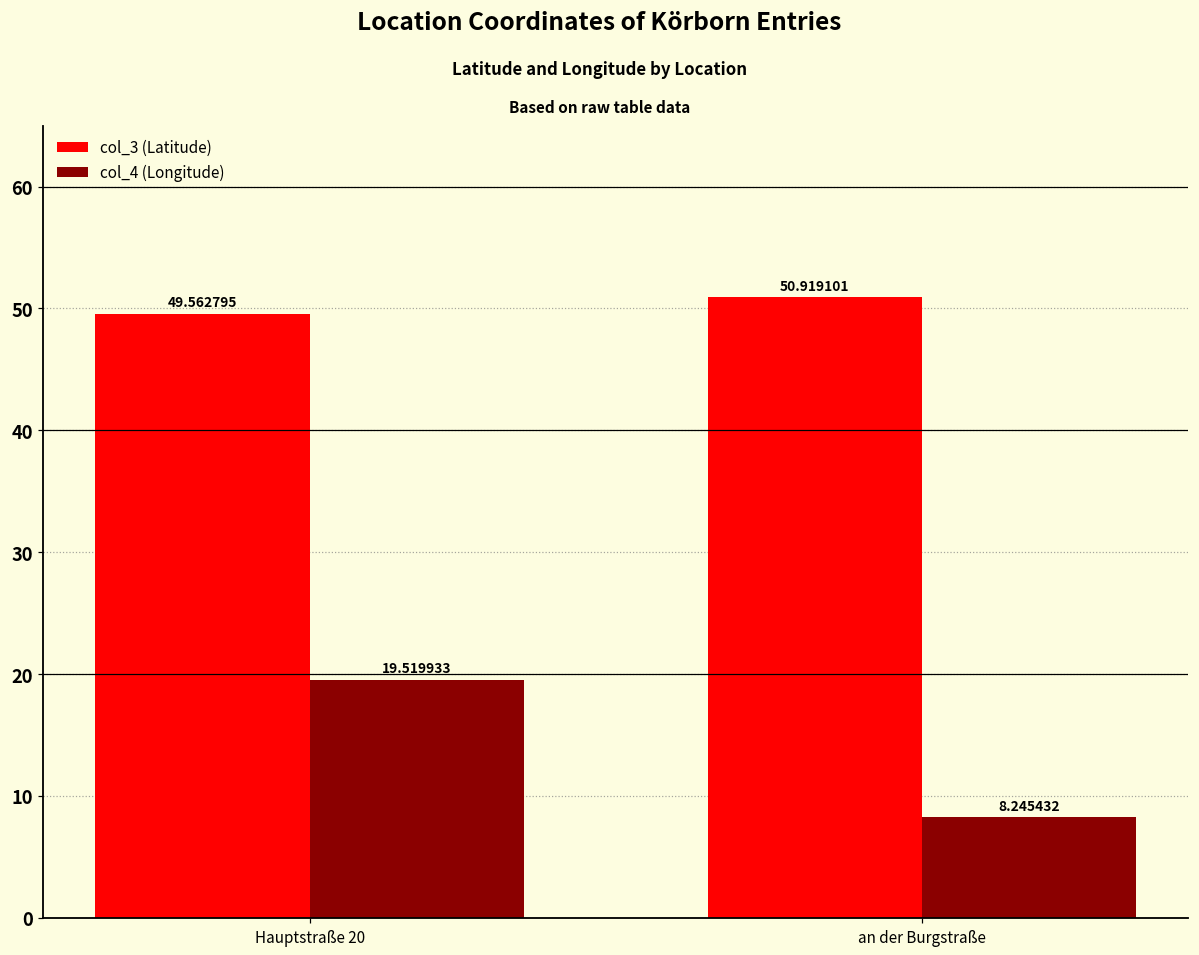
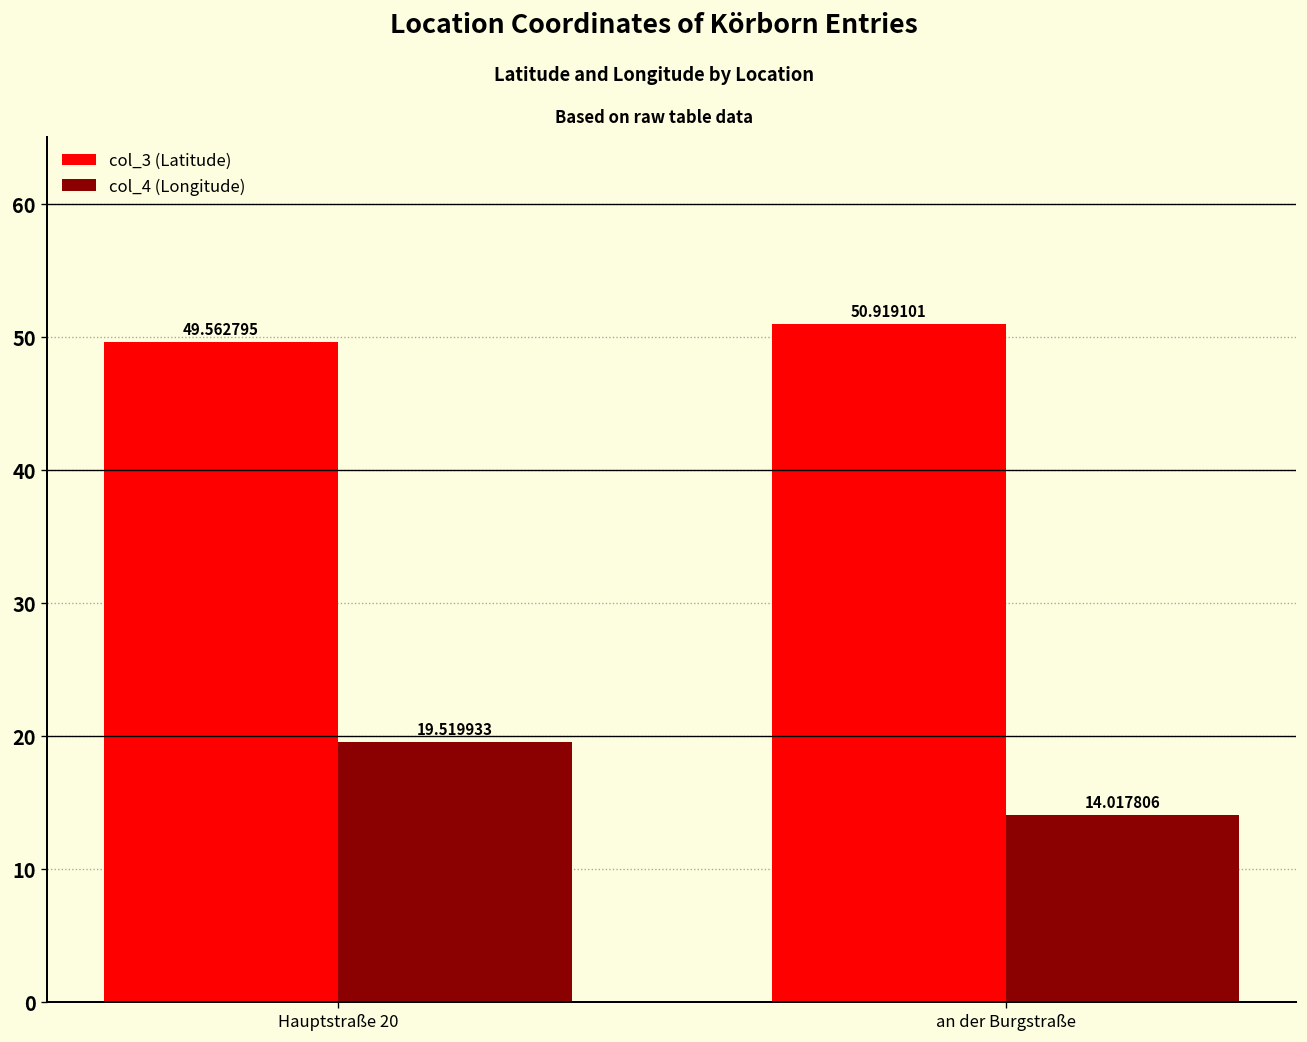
  {
    "col_3 (Latitude)": {
      "Hauptstraße 20": 49.562795,
      "an der Burgstraße": 50.919101
    },
    "col_4 (Longitude)": {
      "Hauptstraße 20": 19.519933,
-     "an der Burgstraße": 8.245432
+     "an der Burgstraße": 14.017806
    }
  }
